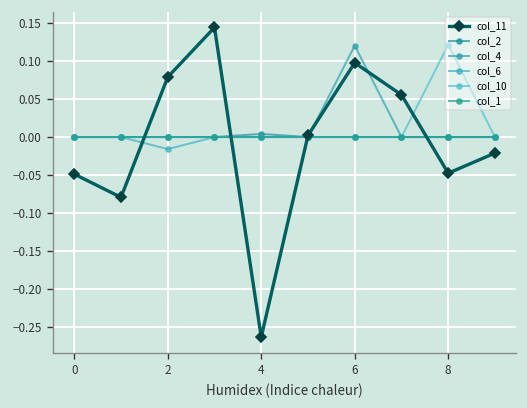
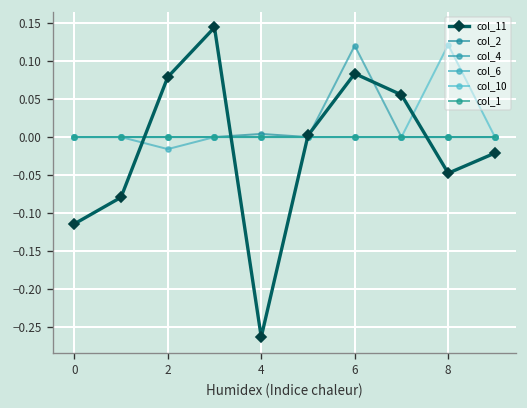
  {
    "col_11": {
-     "0": -0.05,
+     "0": -0.11,
      "2": 0.08,
      "4": -0.26,
-     "6": 0.10,
+     "6": 0.08,
      "8": -0.05
    }
  }
